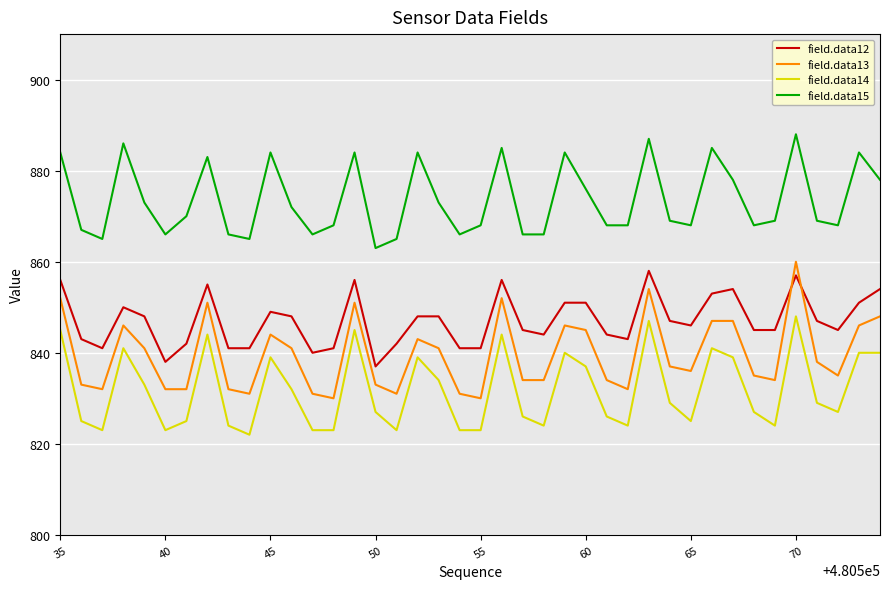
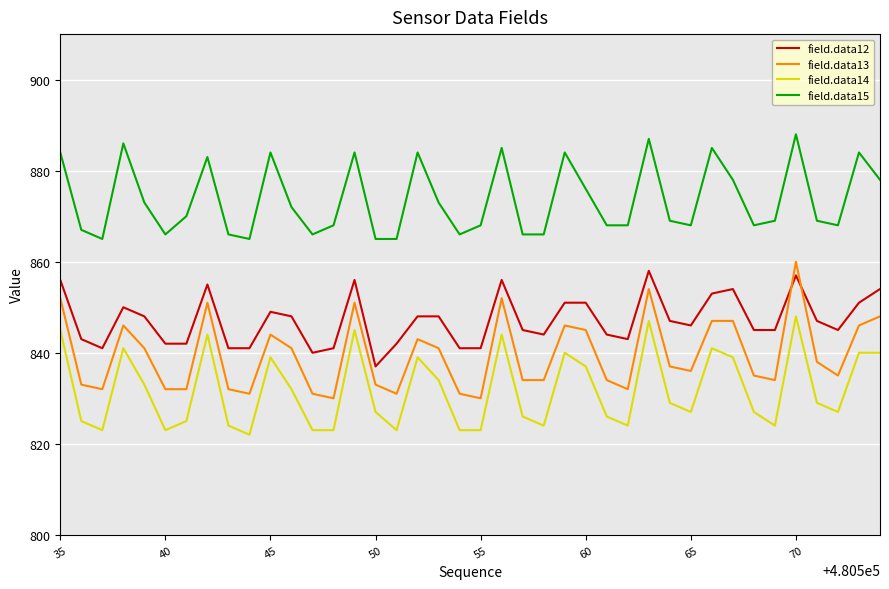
  {
    "field.data12": {
      "35": 856,
-     "40": 838,
+     "40": 842,
      "45": 849,
      "50": 837,
      "55": 841,
      "60": 851,
      "65": 846,
      "70": 857
    },
    "field.data13": {
      "35": 852,
      "40": 832,
      "45": 844,
      "50": 833,
      "55": 830,
      "60": 845,
      "65": 836,
      "70": 860
    },
    "field.data14": {
      "35": 845,
      "40": 823,
      "45": 839,
      "50": 827,
      "55": 823,
      "60": 837,
-     "65": 825,
+     "65": 827,
      "70": 848
    },
    "field.data15": {
      "35": 884,
      "40": 866,
      "45": 884,
-     "50": 863,
+     "50": 865,
      "55": 868,
      "60": 876,
      "65": 868,
      "70": 888
    }
  }
